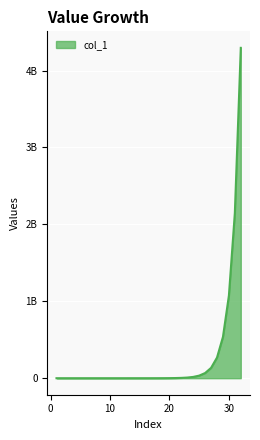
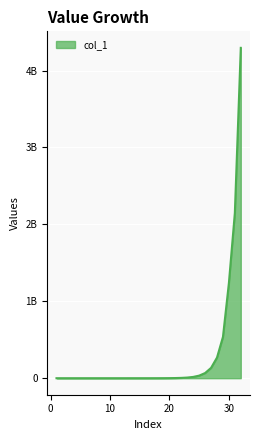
  {
    "10": 0,
    "20": 0,
-   "30": 1100000000
+   "30": 1200000000
  }
